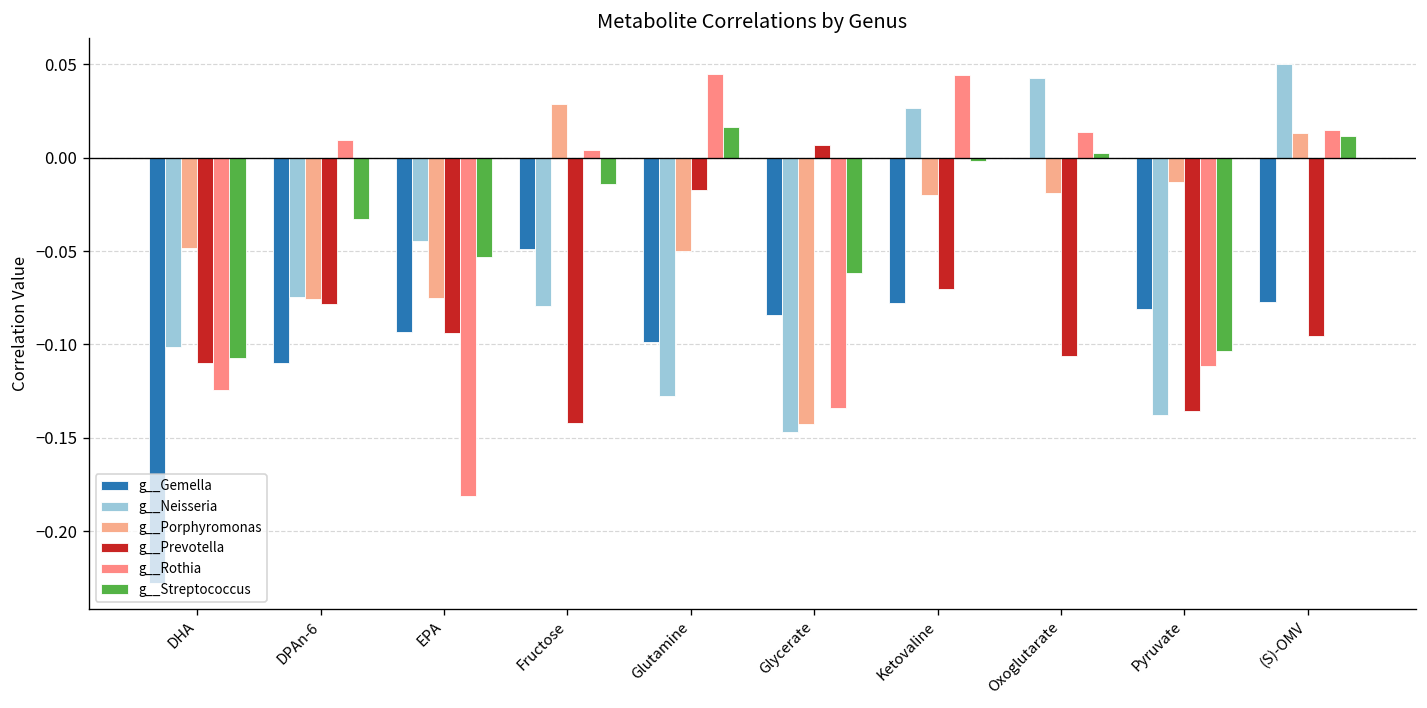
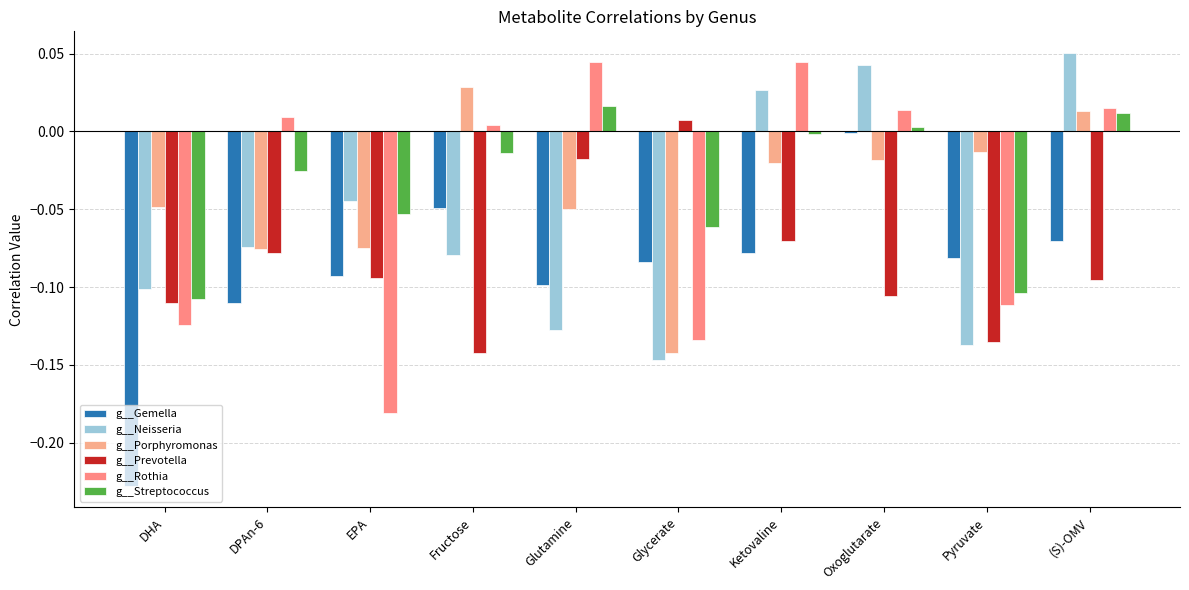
  {
    "g__Gemella": {
      "DPAn-6": -0.110,
      "EPA": -0.093,
      "Fructose": -0.049,
      "Glutamine": -0.098,
      "Glycerate": -0.084,
      "Ketovaline": -0.078,
      "Pyruvate": -0.081,
-     "(S)-OMV": -0.077
+     "(S)-OMV": -0.071
    },
    "g__Neisseria": {
      "DHA": -0.101,
      "DPAn-6": -0.074,
      "EPA": -0.045,
      "Fructose": -0.079,
      "Glutamine": -0.128,
      "Glycerate": -0.147,
      "Ketovaline": 0.027,
      "Oxoglutarate": 0.043,
      "Pyruvate": -0.138,
      "(S)-OMV": 0.050
    },
    "g__Prevotella": {
      "DHA": -0.110,
      "DPAn-6": -0.078,
      "EPA": -0.094,
      "Fructose": -0.142,
      "Glutamine": -0.018,
      "Glycerate": 0.007,
      "Ketovaline": -0.070,
      "Oxoglutarate": -0.106,
      "Pyruvate": -0.136,
      "(S)-OMV": -0.095
    },
    "g__Streptococcus": {
      "DHA": -0.107,
-     "DPAn-6": -0.033,
+     "DPAn-6": -0.026,
      "EPA": -0.053,
      "Fructose": -0.014,
      "Glutamine": 0.016,
      "Glycerate": -0.062,
      "Ketovaline": -0.002,
      "Oxoglutarate": 0.003,
      "Pyruvate": -0.104,
      "(S)-OMV": 0.012
    }
  }
